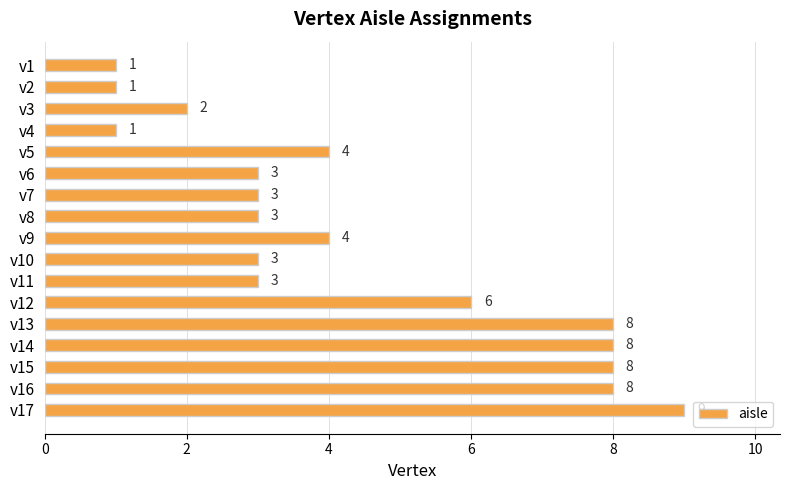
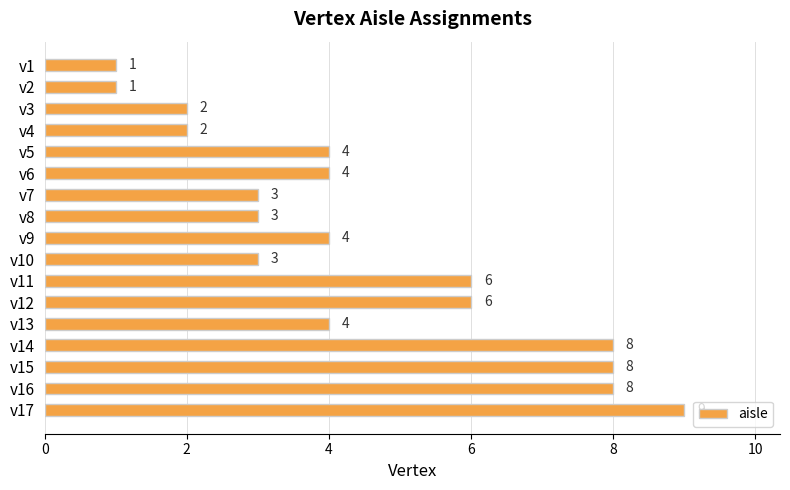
  {
    "v1": 1,
    "v2": 1,
    "v3": 2,
-   "v4": 1,
+   "v4": 2,
    "v5": 4,
-   "v6": 3,
+   "v6": 4,
    "v7": 3,
    "v8": 3,
    "v9": 4,
    "v10": 3,
-   "v11": 3,
+   "v11": 6,
    "v12": 6,
-   "v13": 8,
+   "v13": 4,
    "v14": 8,
    "v15": 8,
    "v16": 8
  }
